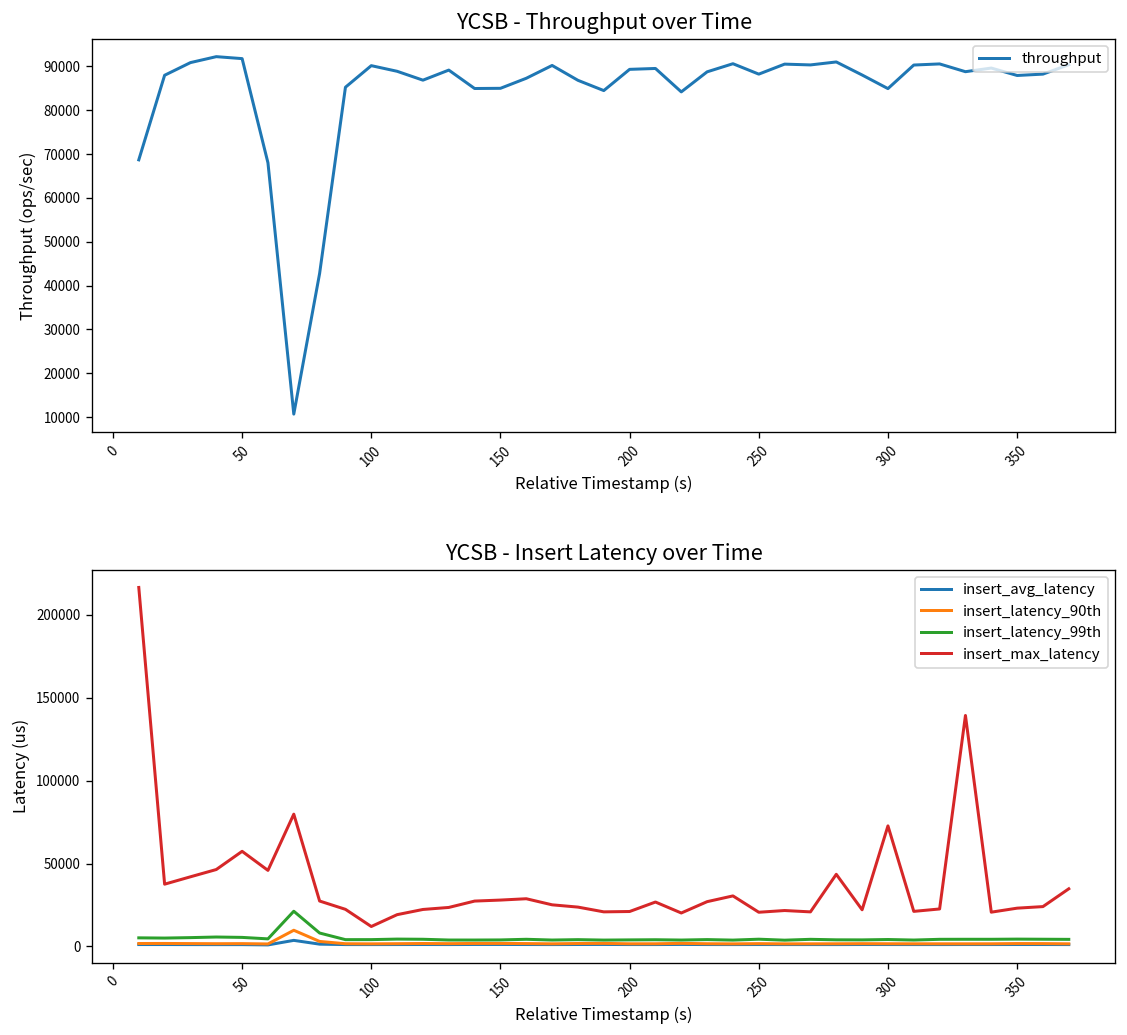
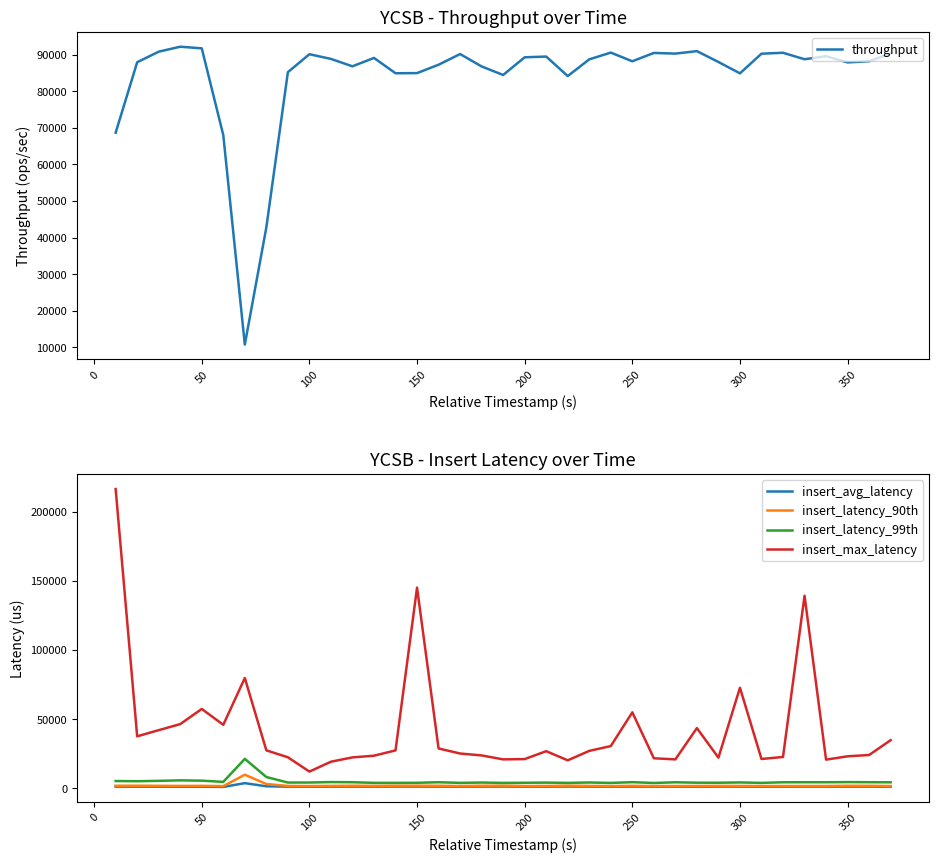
  {
    "YCSB - Throughput over Time": {
      "50": 92000,
      "100": 90000,
      "150": 85000,
      "200": 89000,
      "250": 88000,
      "300": 85000,
      "350": 88000
    },
    "YCSB - Insert Latency over Time": {
      "insert_latency_99th": {
        "50": 5000,
        "100": 4000,
        "150": 4000,
        "200": 4000,
        "250": 4000,
        "300": 4000,
        "350": 4000
      },
      "insert_max_latency": {
        "50": 57000,
        "100": 12000,
-       "150": 28000,
+       "150": 145000,
        "200": 21000,
-       "250": 21000,
+       "250": 55000,
        "300": 73000,
        "350": 23000
      }
    }
  }
